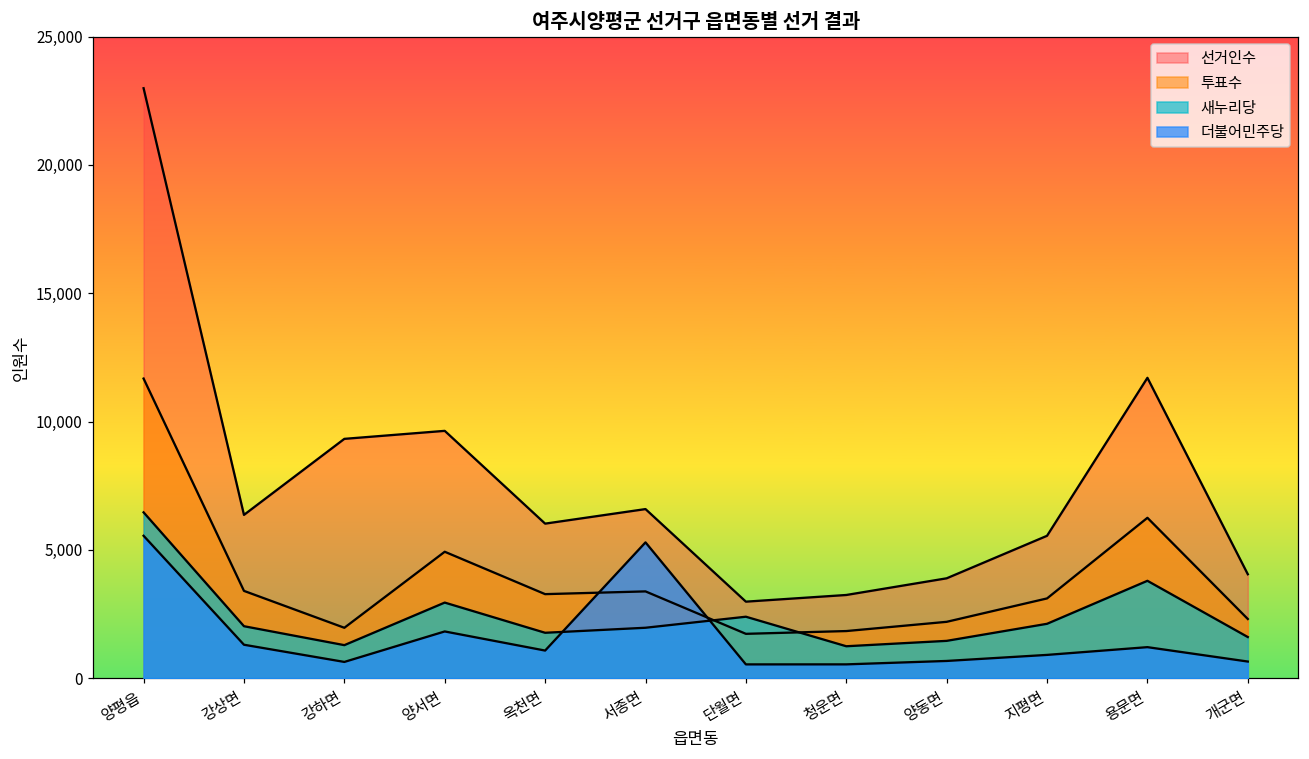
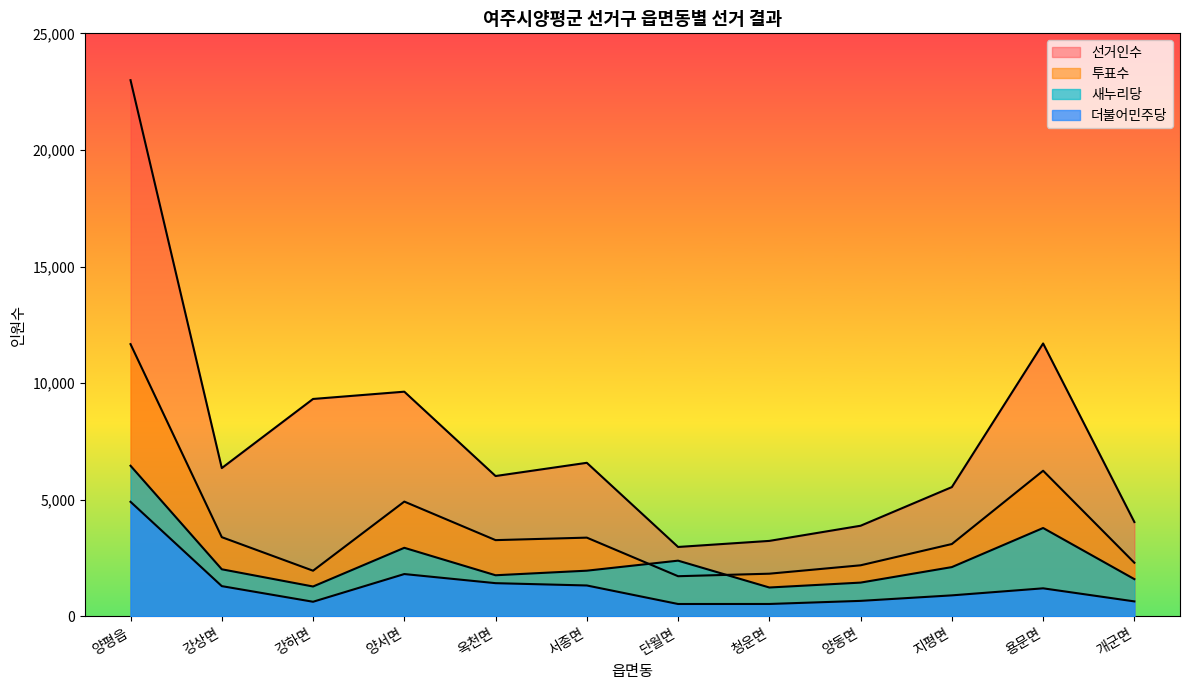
  {
    "선거인수": {
      "양평읍": "23,000",
      "강상면": "6,400",
      "강하면": "9,300",
      "양서면": "9,600",
      "옥천면": "6,000",
      "서종면": "6,600",
      "단월면": "3,000",
      "청운면": "3,200",
      "양동면": "3,900",
      "지평면": "5,500",
      "용문면": "11,700",
      "개군면": "4,000"
    },
    "투표수": {
      "양평읍": "11,700",
      "강상면": "3,400",
      "강하면": "2,000",
      "양서면": "4,900",
      "옥천면": "3,300",
      "서종면": "3,400",
      "단월면": "1,700",
      "청운면": "1,800",
      "양동면": "2,200",
      "지평면": "3,100",
      "용문면": "6,200",
      "개군면": "2,300"
    },
    "새누리당": {
      "양평읍": "6,500",
      "강상면": "2,000",
      "강하면": "1,300",
      "양서면": "2,900",
      "옥천면": "1,800",
      "서종면": "2,000",
      "단월면": "2,400",
      "청운면": "1,200",
      "양동면": "1,500",
      "지평면": "2,100",
      "용문면": "3,800",
      "개군면": "1,600"
    },
    "더불어민주당": {
-     "양평읍": "5,500",
+     "양평읍": "4,900",
      "강상면": "1,300",
      "강하면": "600",
      "양서면": "1,800",
-     "옥천면": "1,100",
-     "서종면": "5,300",
+     "옥천면": "1,400",
+     "서종면": "1,300",
      "단월면": "500",
      "청운면": "500",
      "양동면": "700",
      "지평면": "900",
      "용문면": "1,200",
      "개군면": "600"
    }
  }
